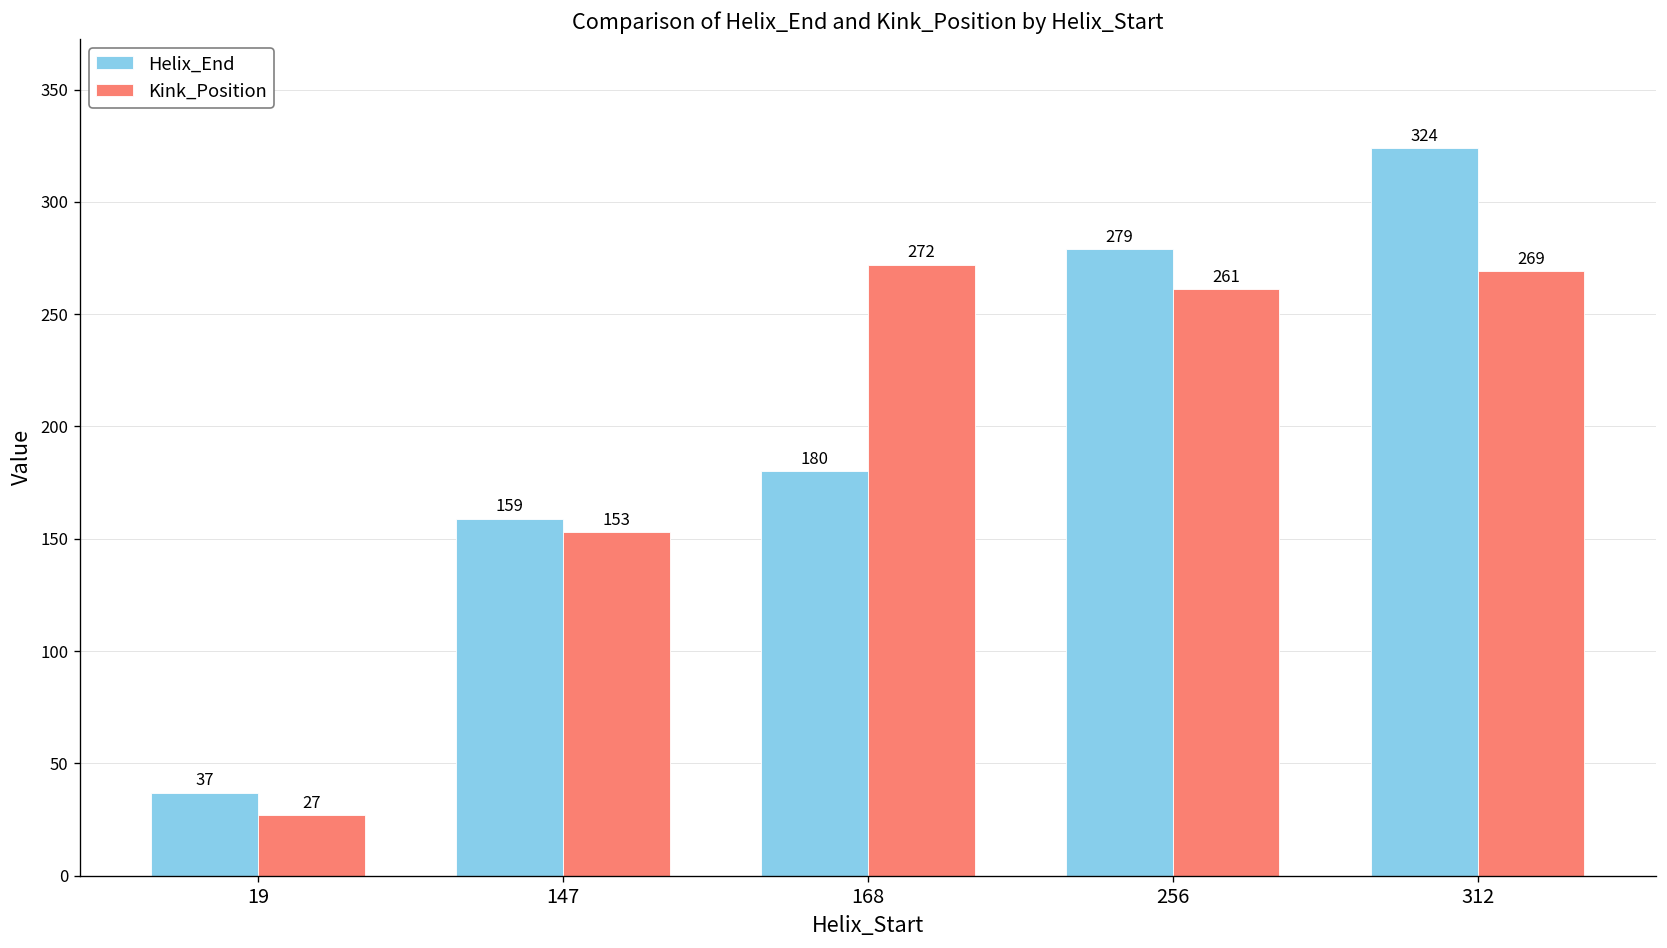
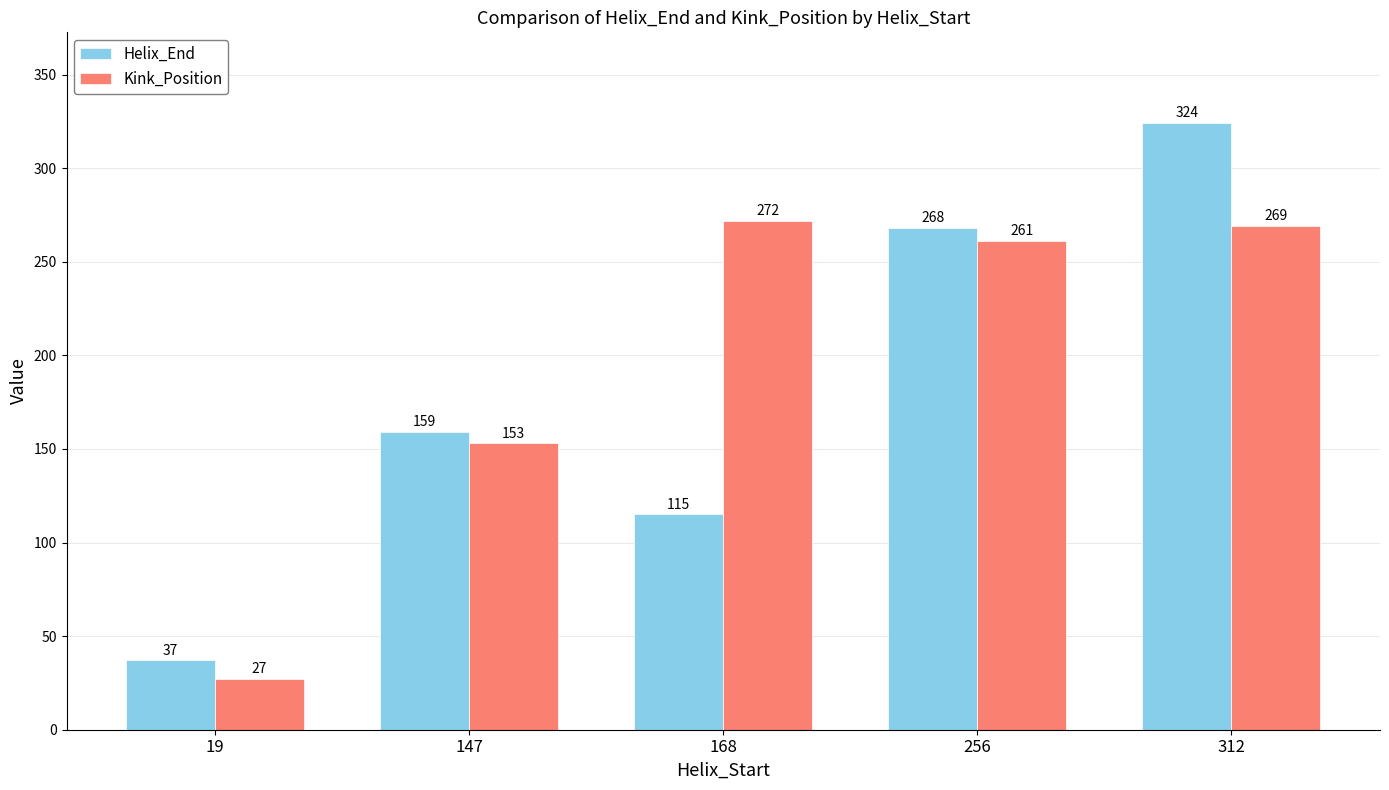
  {
    "Helix_End": {
      "19": 37,
      "147": 159,
-     "168": 180,
-     "256": 279,
+     "168": 115,
+     "256": 268,
      "312": 324
    },
    "Kink_Position": {
      "19": 27,
      "147": 153,
      "168": 272,
      "256": 261,
      "312": 269
    }
  }
